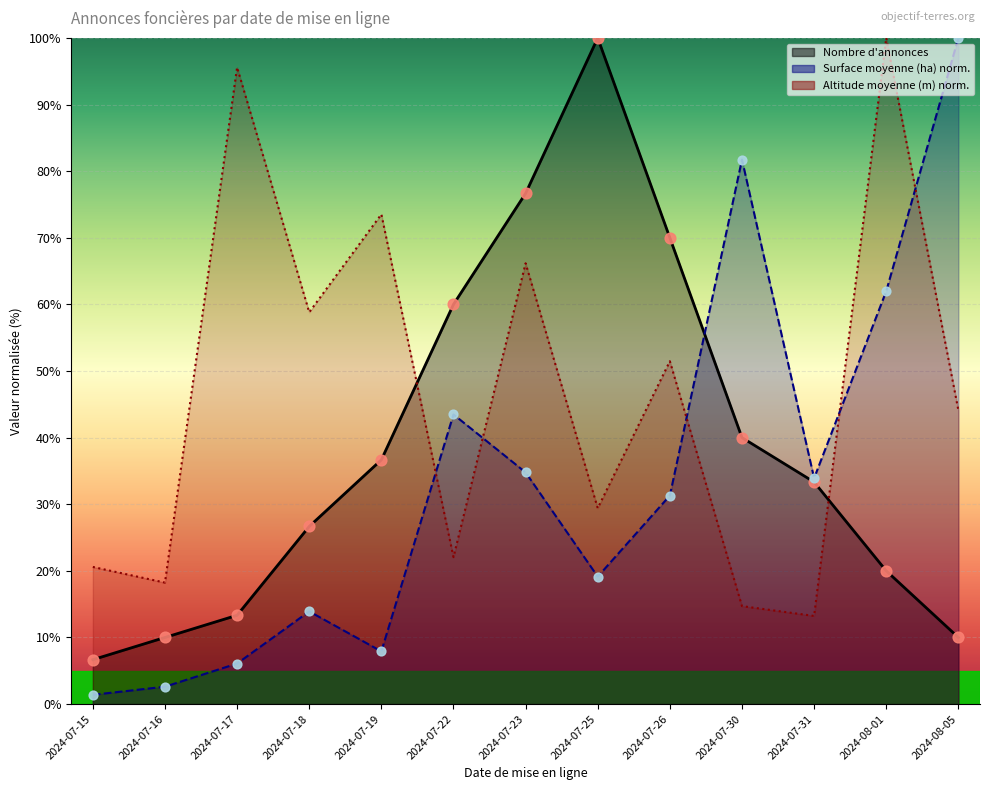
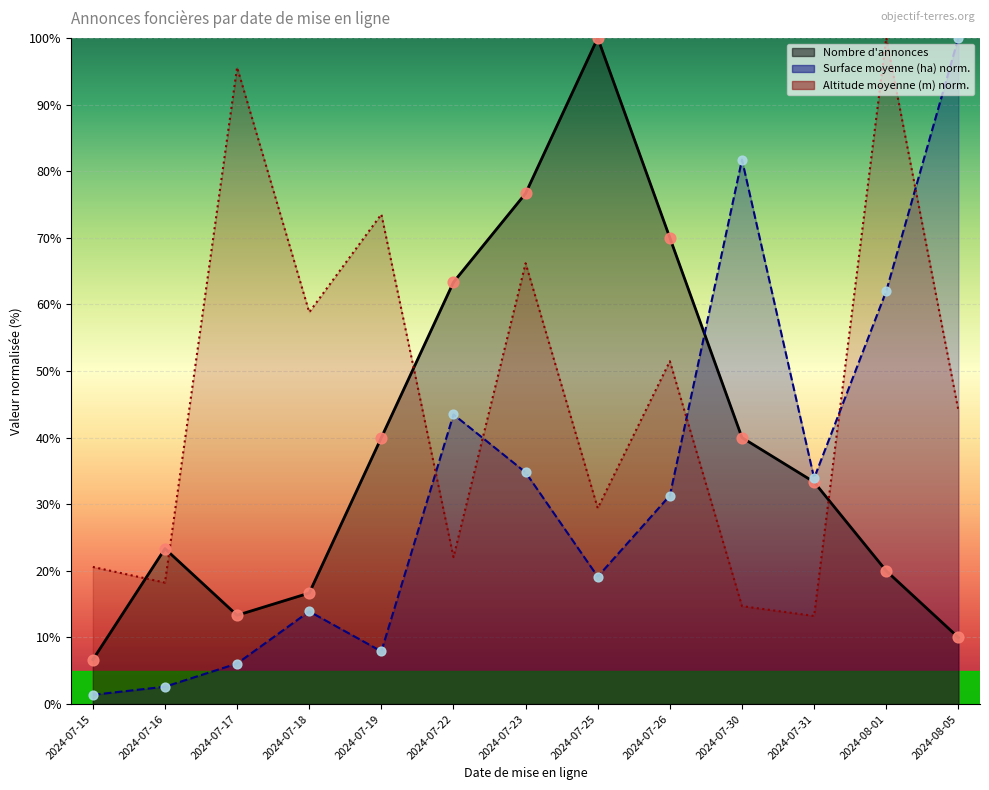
  {
    "Nombre d'annonces": {
      "2024-07-15": "7%",
-     "2024-07-16": "10%",
+     "2024-07-16": "23%",
      "2024-07-17": "13%",
-     "2024-07-18": "27%",
-     "2024-07-19": "37%",
-     "2024-07-22": "60%",
+     "2024-07-18": "17%",
+     "2024-07-19": "40%",
+     "2024-07-22": "63%",
      "2024-07-23": "77%",
      "2024-07-25": "100%",
      "2024-07-26": "70%",
      "2024-07-30": "40%",
      "2024-07-31": "33%",
      "2024-08-01": "20%",
      "2024-08-05": "10%"
    }
  }
